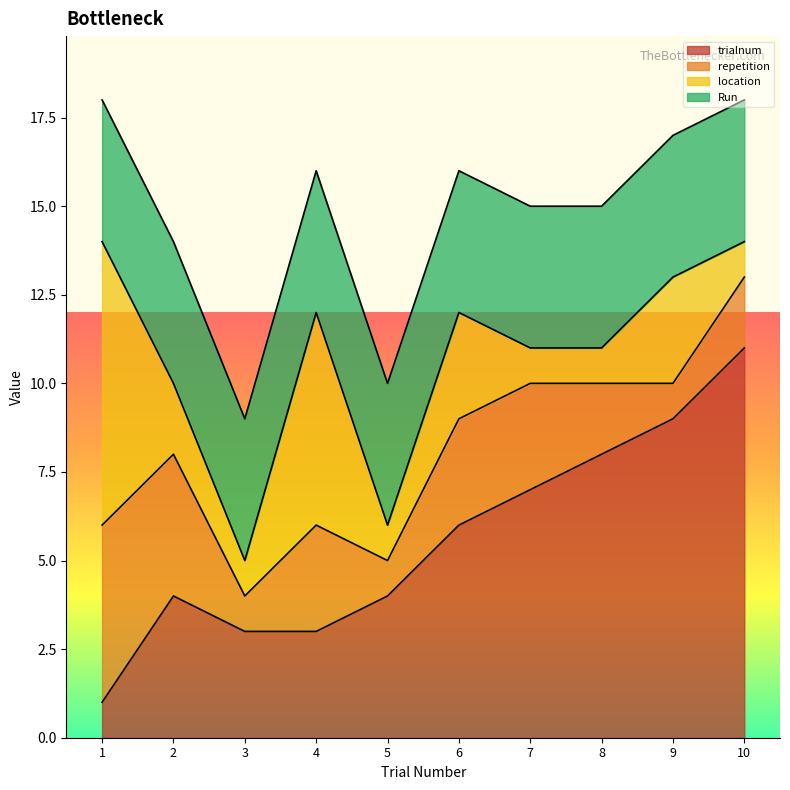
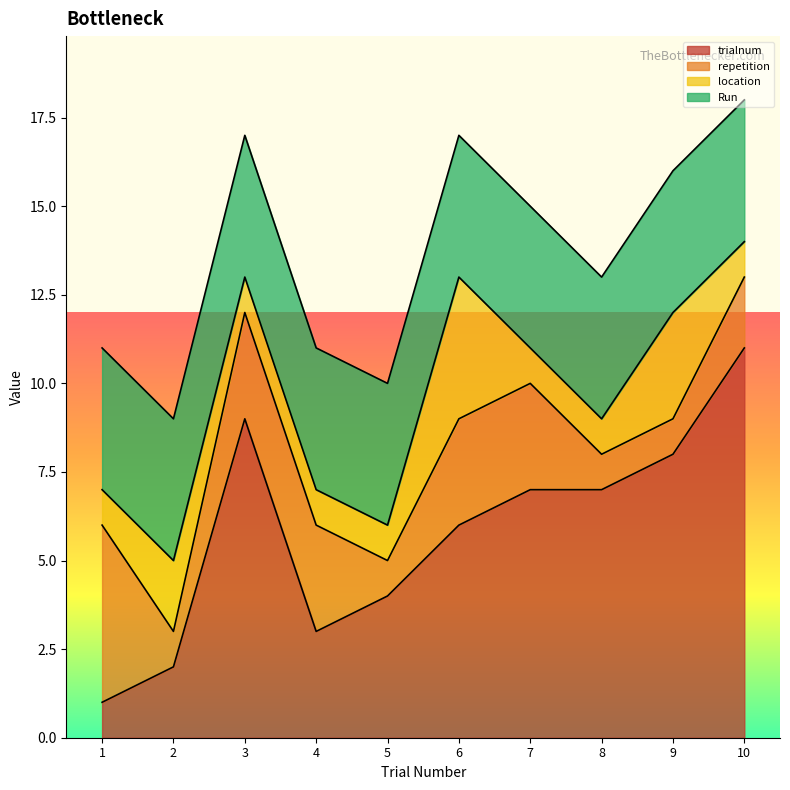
  {
    "trialnum": {
      "1": 1,
-     "2": 4,
-     "3": 3,
+     "2": 2,
+     "3": 9,
      "4": 3,
      "5": 4,
      "6": 6,
      "7": 7,
-     "8": 8,
-     "9": 9,
+     "8": 7,
+     "9": 8,
      "10": 11
    },
    "repetition": {
      "1": 5,
-     "2": 4,
-     "3": 1,
+     "2": 1,
+     "3": 3,
      "4": 3,
      "5": 1,
      "6": 3,
      "7": 3,
-     "8": 2,
+     "8": 1,
      "9": 1,
      "10": 2
    },
    "location": {
-     "1": 8,
+     "1": 1,
      "2": 2,
      "3": 1,
-     "4": 6,
+     "4": 1,
      "5": 1,
-     "6": 3,
+     "6": 4,
      "7": 1,
      "8": 1,
      "9": 3,
      "10": 1
    },
    "Run": {
      "1": 4,
      "2": 4,
      "3": 4,
      "4": 4,
      "5": 4,
      "6": 4,
      "7": 4,
      "8": 4,
      "9": 4
    }
  }
